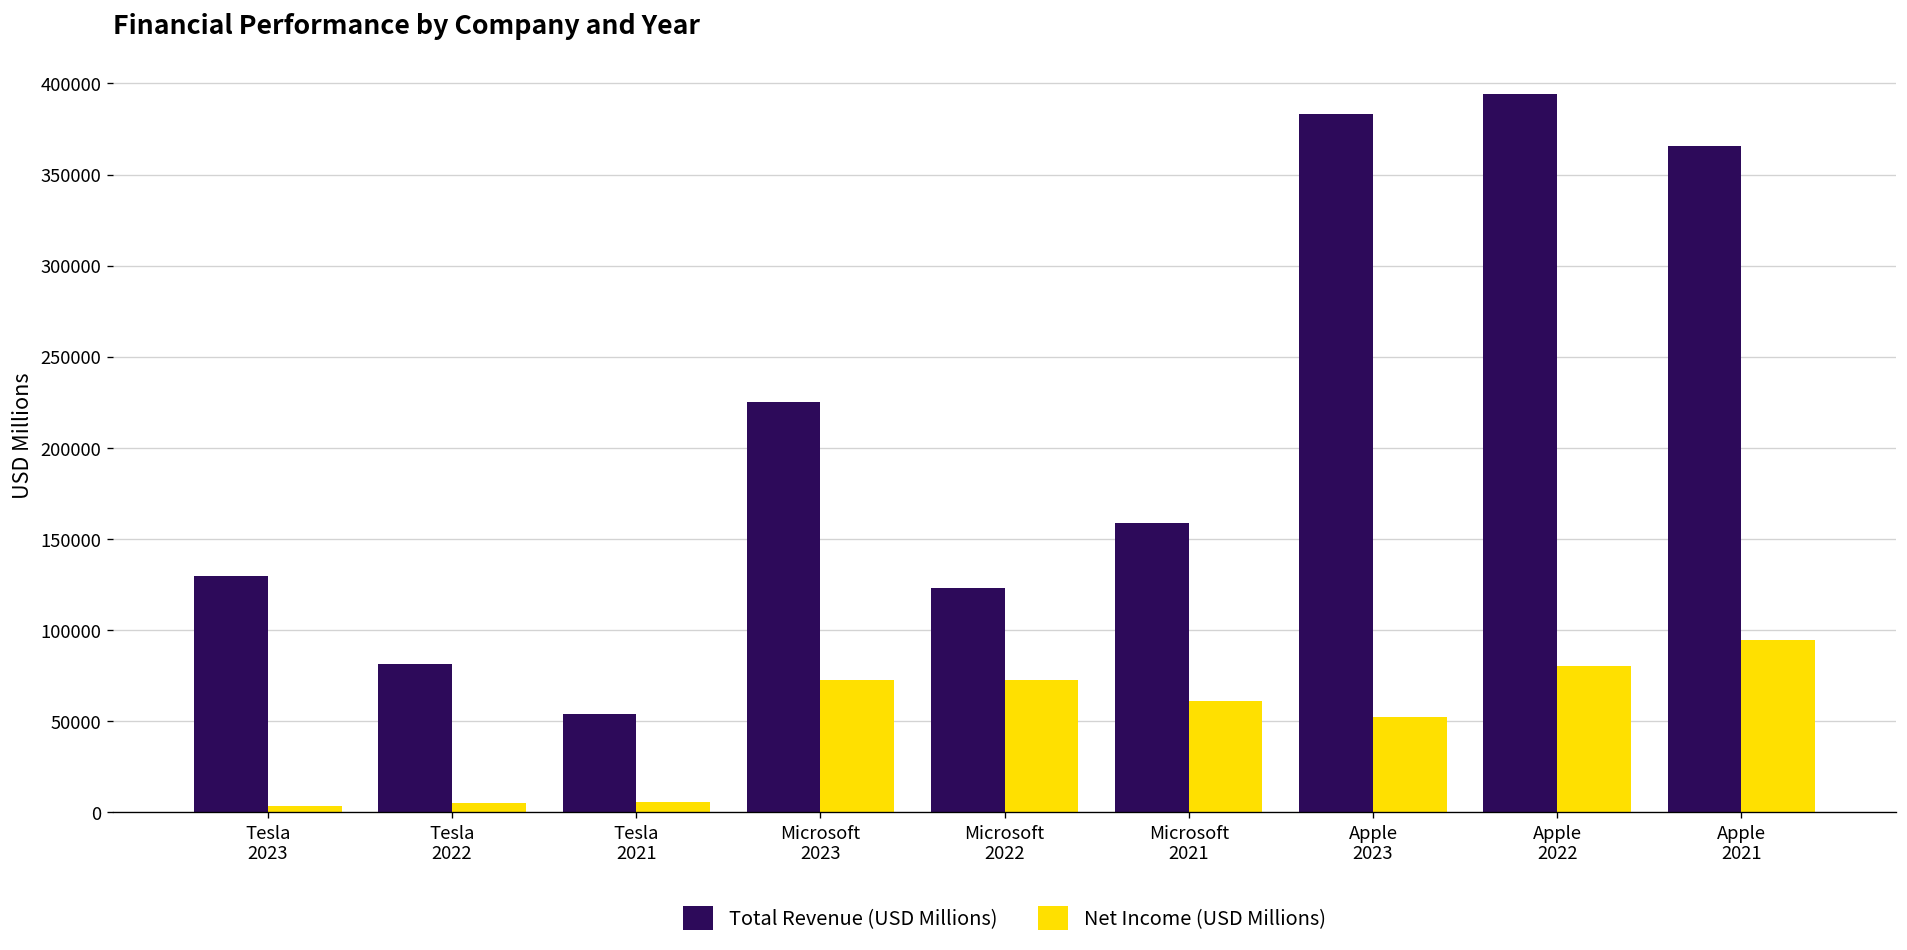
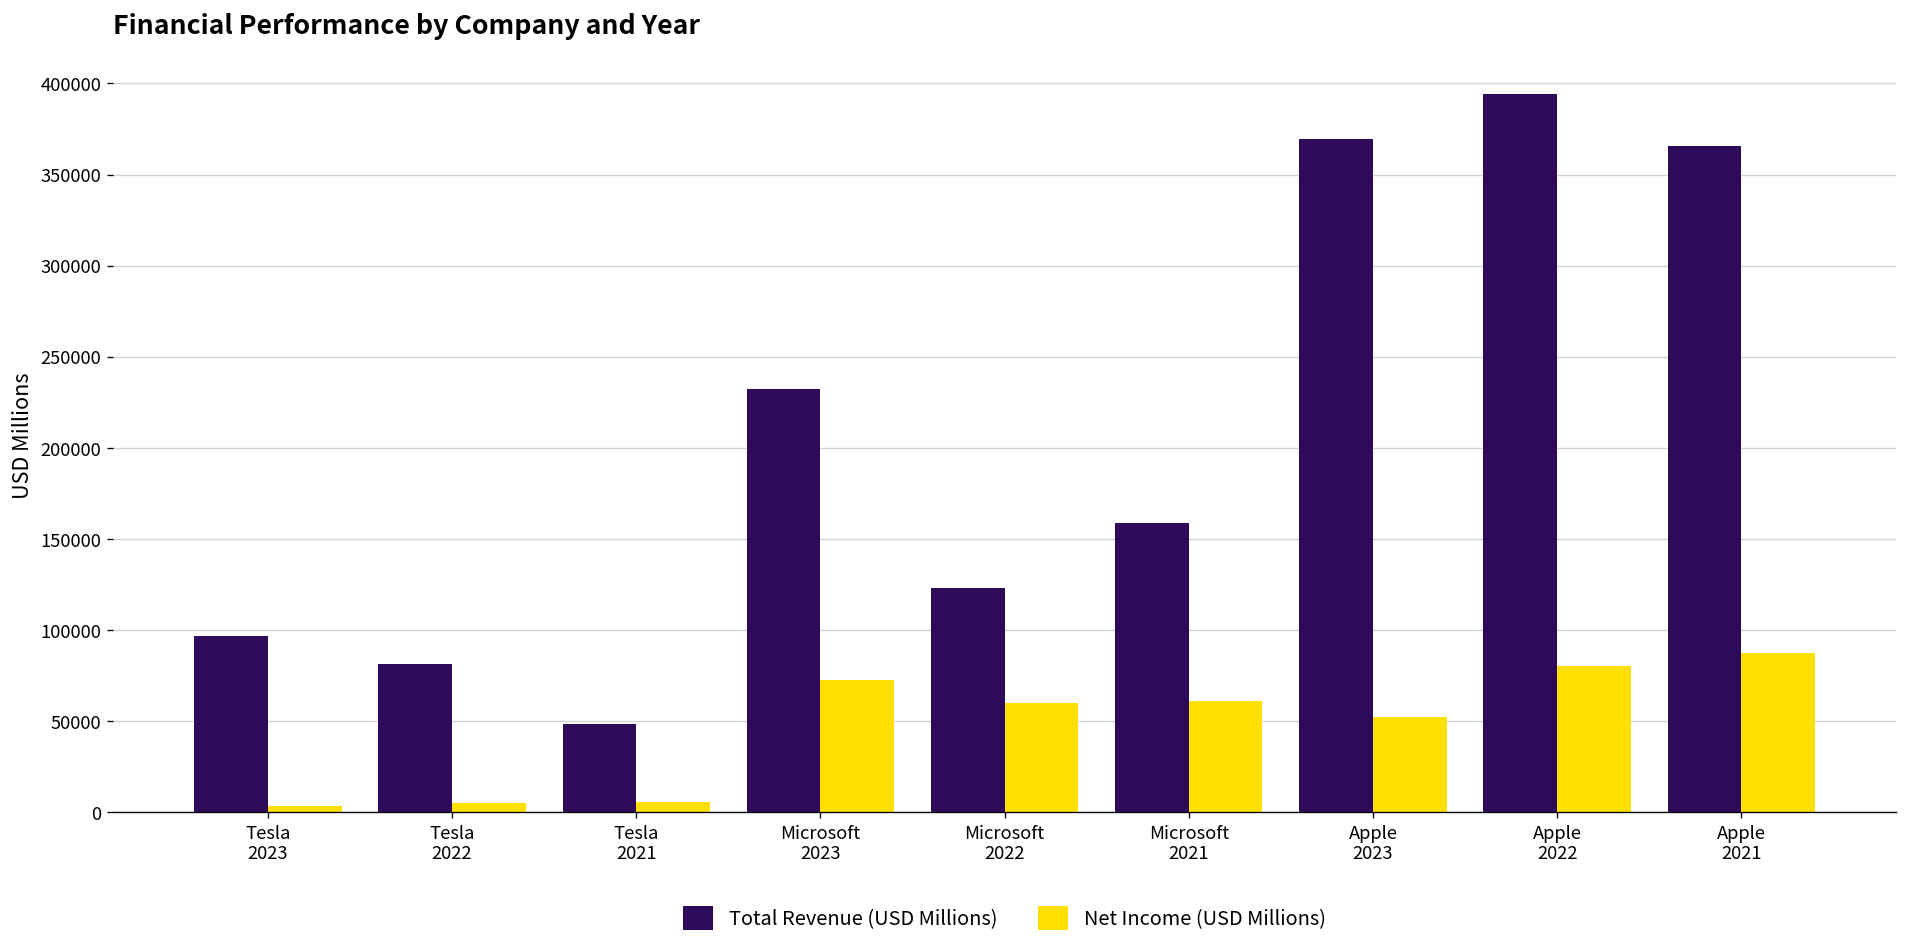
  {
    "Total Revenue (USD Millions)": {
-     "Tesla 2023": 130000,
+     "Tesla 2023": 97000,
      "Tesla 2022": 81000,
-     "Tesla 2021": 54000,
-     "Microsoft 2023": 225000,
+     "Tesla 2021": 48000,
+     "Microsoft 2023": 232000,
      "Microsoft 2022": 123000,
      "Microsoft 2021": 159000,
-     "Apple 2023": 383000,
+     "Apple 2023": 370000,
      "Apple 2022": 394000,
      "Apple 2021": 366000
    },
    "Net Income (USD Millions)": {
      "Tesla 2023": 3000,
      "Tesla 2022": 5000,
      "Tesla 2021": 6000,
      "Microsoft 2023": 73000,
-     "Microsoft 2022": 73000,
+     "Microsoft 2022": 60000,
      "Microsoft 2021": 61000,
      "Apple 2023": 52000,
      "Apple 2022": 80000,
-     "Apple 2021": 95000
+     "Apple 2021": 87000
    }
  }
